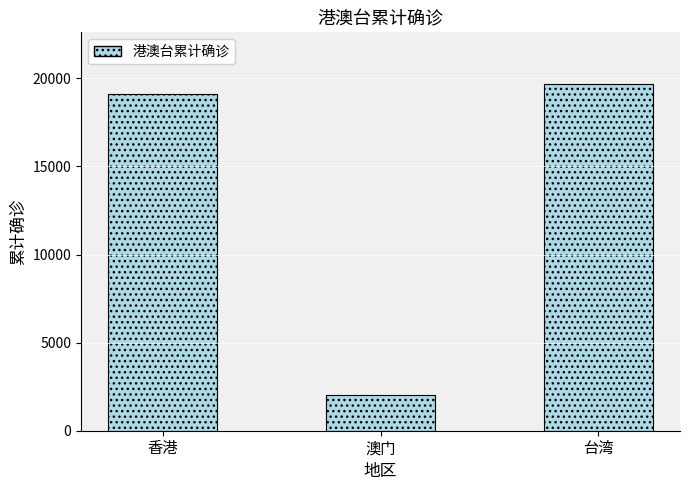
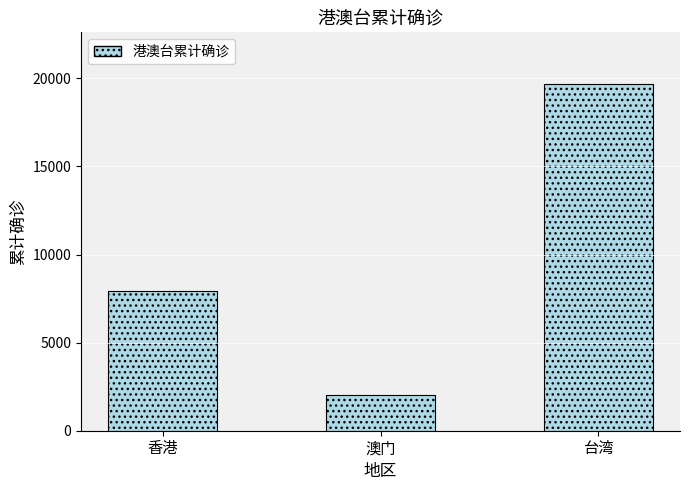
  {
-   "香港": 19100,
+   "香港": 7900,
    "澳门": 2000,
    "台湾": 19700
  }
